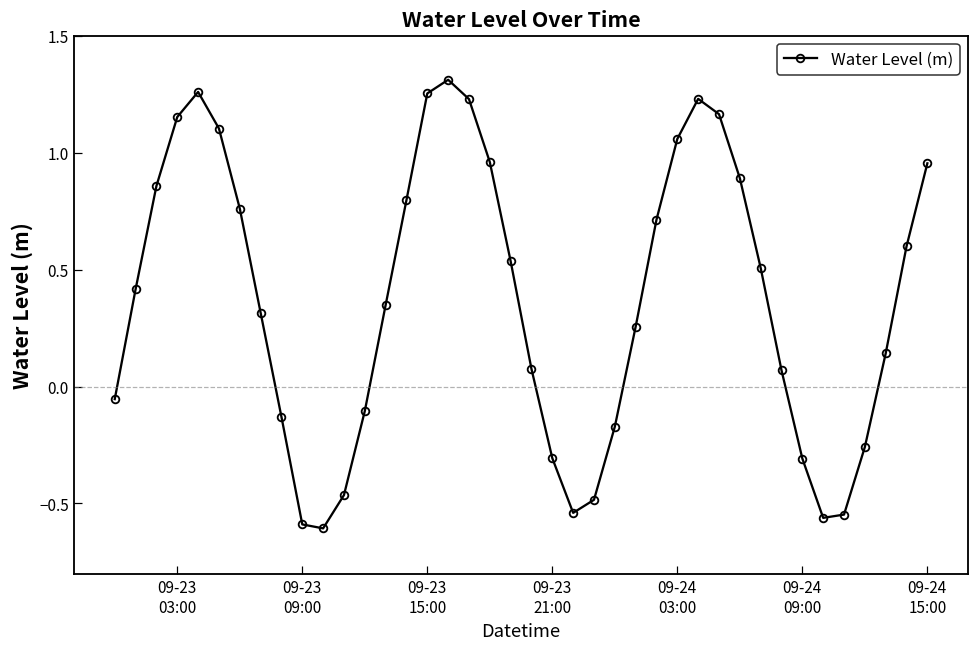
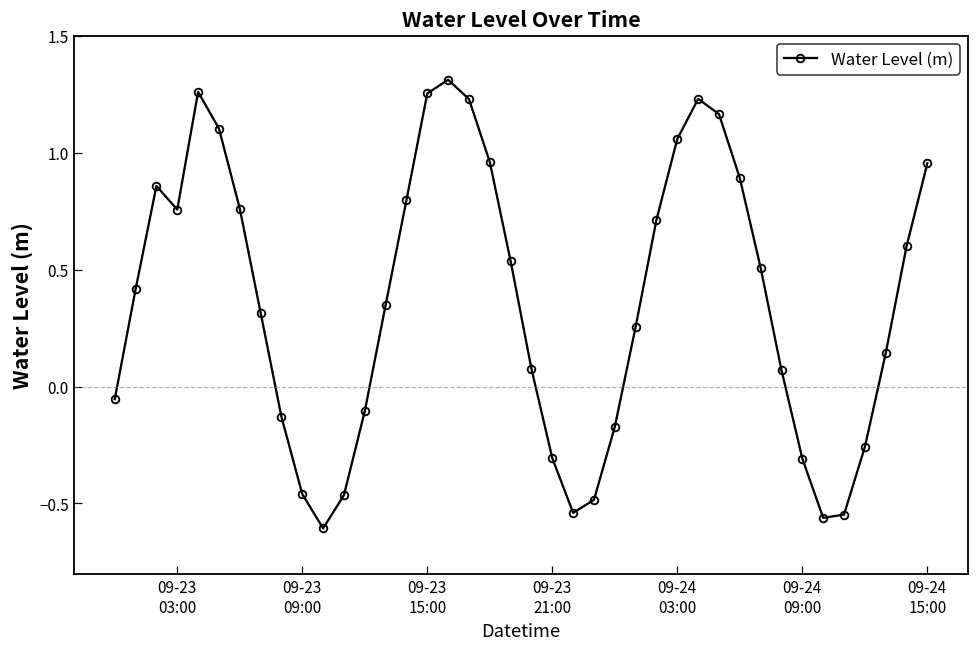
  {
-   "09-23 03:00": 1.15,
-   "09-23 09:00": -0.59,
+   "09-23 03:00": 0.76,
+   "09-23 09:00": -0.46,
    "09-23 15:00": 1.25,
    "09-23 21:00": -0.31,
    "09-24 03:00": 1.06,
    "09-24 09:00": -0.31,
    "09-24 15:00": 0.95
  }
